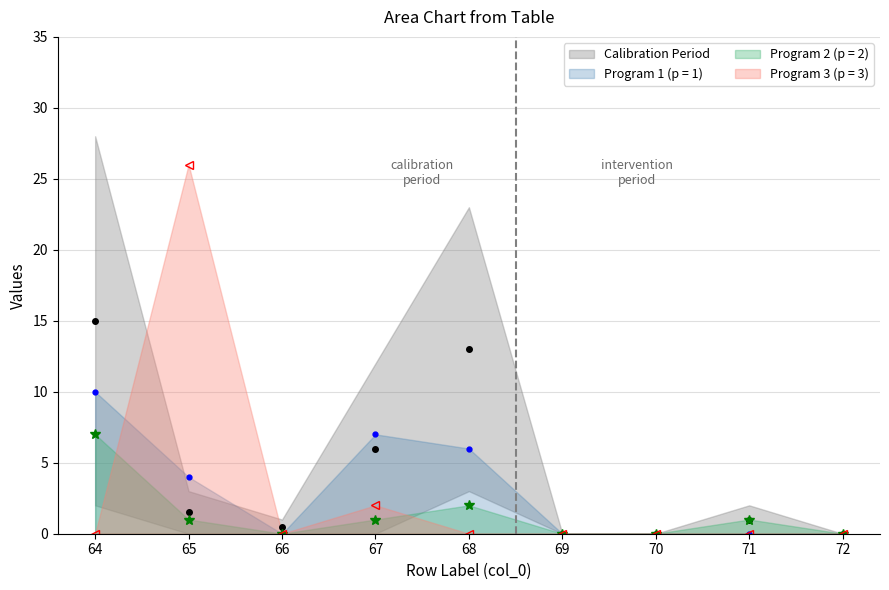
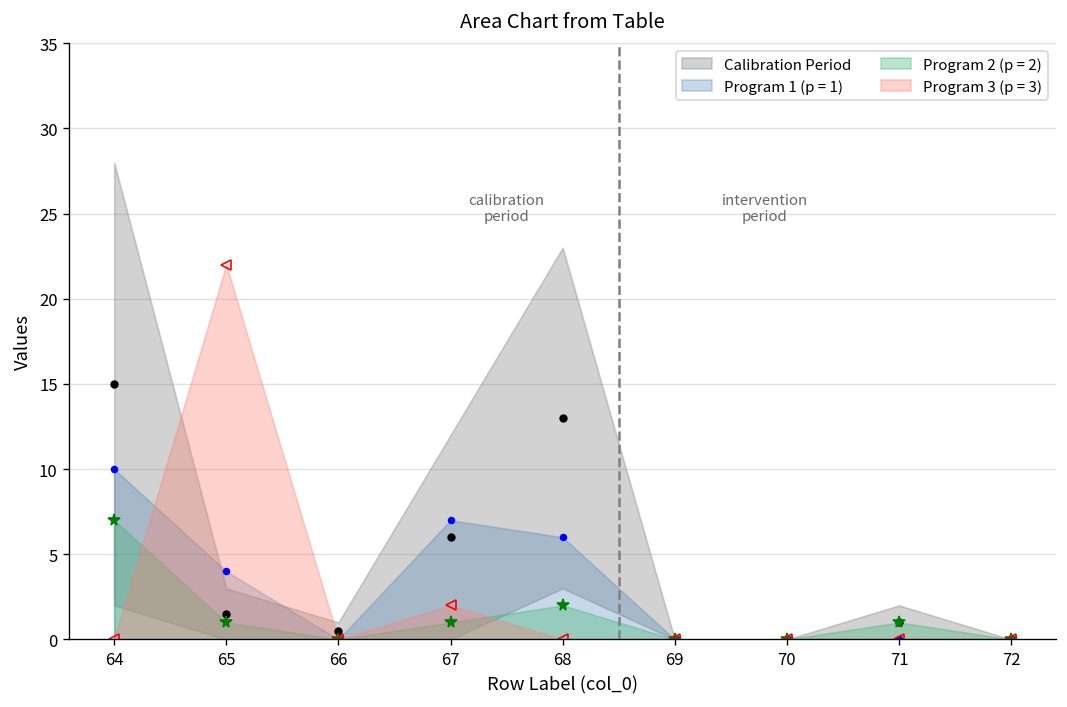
  {
    "Program 3 (p = 3)": {
      "64": 0,
-     "65": 26,
+     "65": 22,
      "67": 2,
      "68": 0
    }
  }
